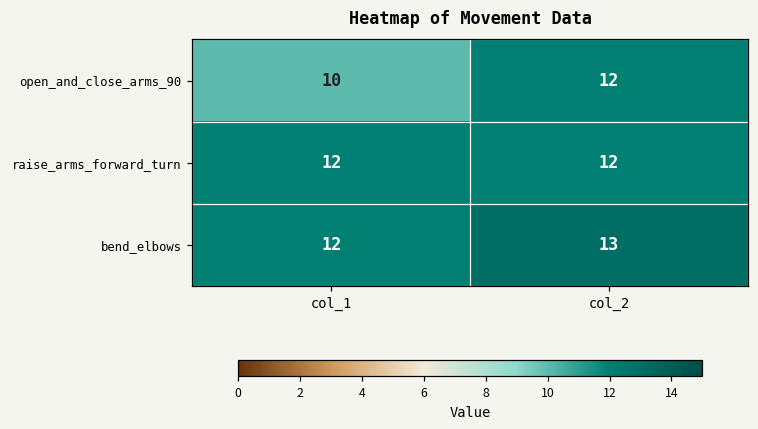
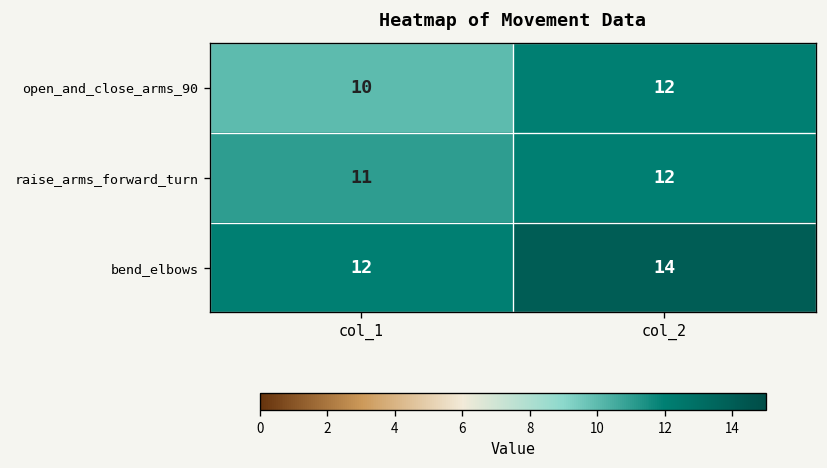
  {
    "open_and_close_arms_90": {
      "col_1": 10,
      "col_2": 12
    },
    "raise_arms_forward_turn": {
-     "col_1": 12,
+     "col_1": 11,
      "col_2": 12
    },
    "bend_elbows": {
      "col_1": 12,
-     "col_2": 13
+     "col_2": 14
    }
  }
